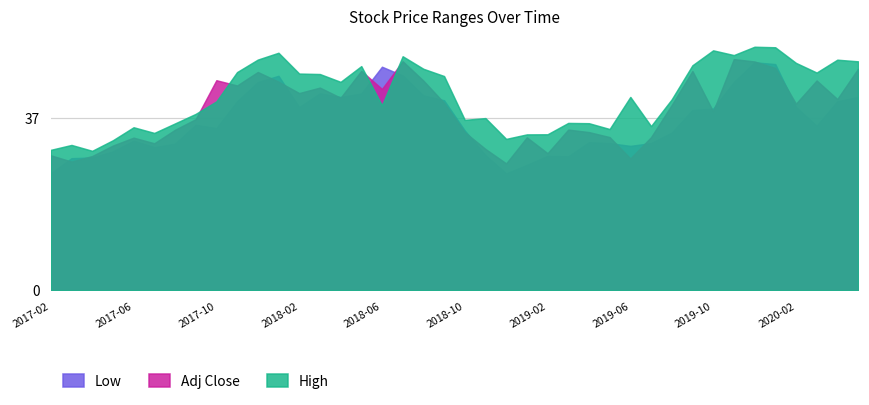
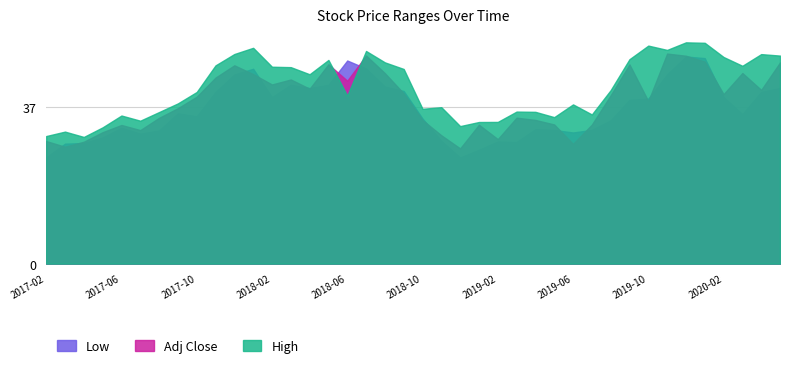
  {
    "Low": {
      "2017-02": 25,
      "2017-06": 32,
      "2017-10": 35,
      "2018-02": 39,
      "2018-06": 48,
      "2019-06": 31,
      "2019-10": 39,
      "2020-02": 39
    },
    "Adj Close": {
      "2017-02": 29,
      "2017-06": 33,
-     "2017-10": 45,
+     "2017-10": 39,
      "2018-02": 42,
      "2018-06": 43,
      "2019-06": 28,
      "2019-10": 38,
      "2020-02": 40
    },
    "High": {
      "2017-02": 30,
      "2017-06": 35,
      "2017-10": 41,
      "2018-02": 47,
      "2018-06": 40,
      "2018-10": 37,
      "2019-02": 33,
-     "2019-06": 42,
+     "2019-06": 38,
      "2019-10": 52,
      "2020-02": 49
    }
  }
